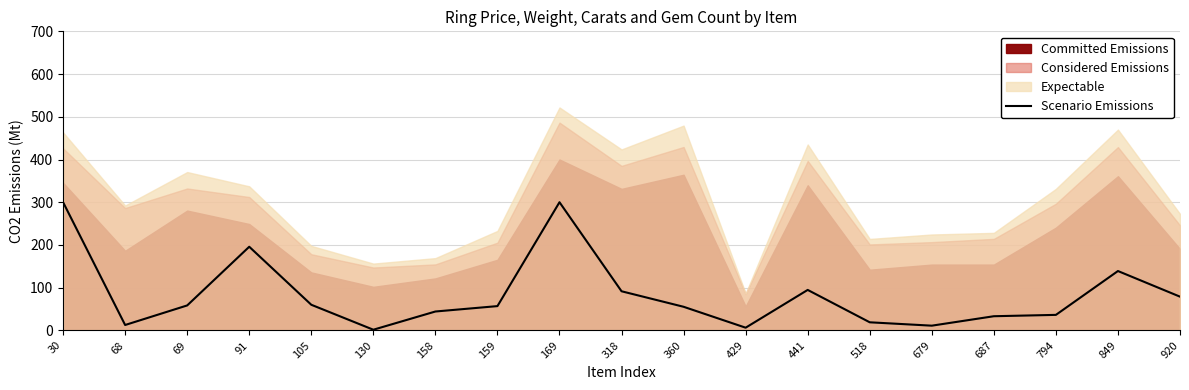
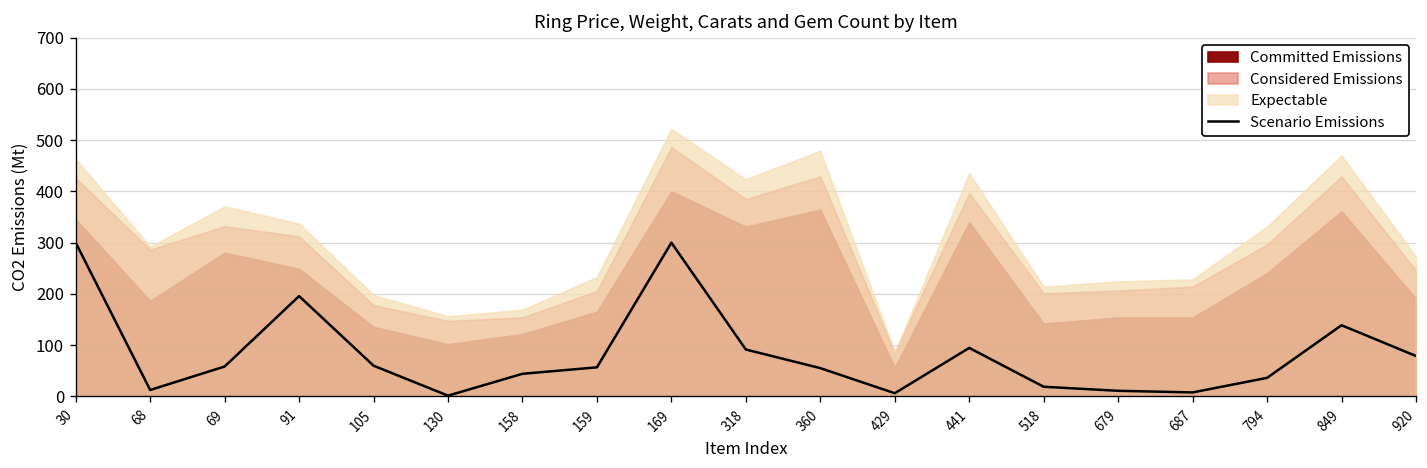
  {
    "Scenario Emissions": {
      "30": 300,
      "68": 10,
      "69": 60,
      "91": 200,
      "105": 60,
      "130": 0,
      "158": 40,
      "159": 60,
      "169": 300,
      "318": 90,
      "360": 60,
      "429": 10,
      "441": 90,
      "518": 20,
      "679": 10,
-     "687": 30,
+     "687": 10,
      "794": 40,
      "849": 140,
      "920": 80
    },
    "Committed Emissions": {
      "30": 350,
      "68": 190,
      "69": 280,
      "91": 250,
      "105": 140,
      "130": 100,
      "158": 120,
      "159": 170,
      "169": 400,
      "318": 330,
      "360": 360,
      "429": 60,
      "441": 340,
      "518": 140,
      "679": 150,
      "687": 150,
      "794": 240,
      "849": 360,
      "920": 190
    },
    "Considered Emissions": {
      "30": 430,
      "69": 330,
      "91": 310,
      "105": 180,
      "130": 150,
      "158": 150,
      "159": 210,
      "169": 490,
      "318": 390,
      "360": 430,
      "441": 400,
      "518": 200,
      "679": 210,
      "687": 210,
      "794": 300,
      "849": 430,
      "920": 250
    },
    "Expectable": {
      "30": 460,
      "69": 370,
      "91": 340,
      "105": 200,
      "130": 160,
      "158": 170,
      "159": 230,
      "169": 520,
      "318": 420,
      "360": 480,
      "441": 440,
      "518": 210,
      "679": 220,
      "687": 230,
      "794": 330,
      "849": 470,
      "920": 270
    }
  }
